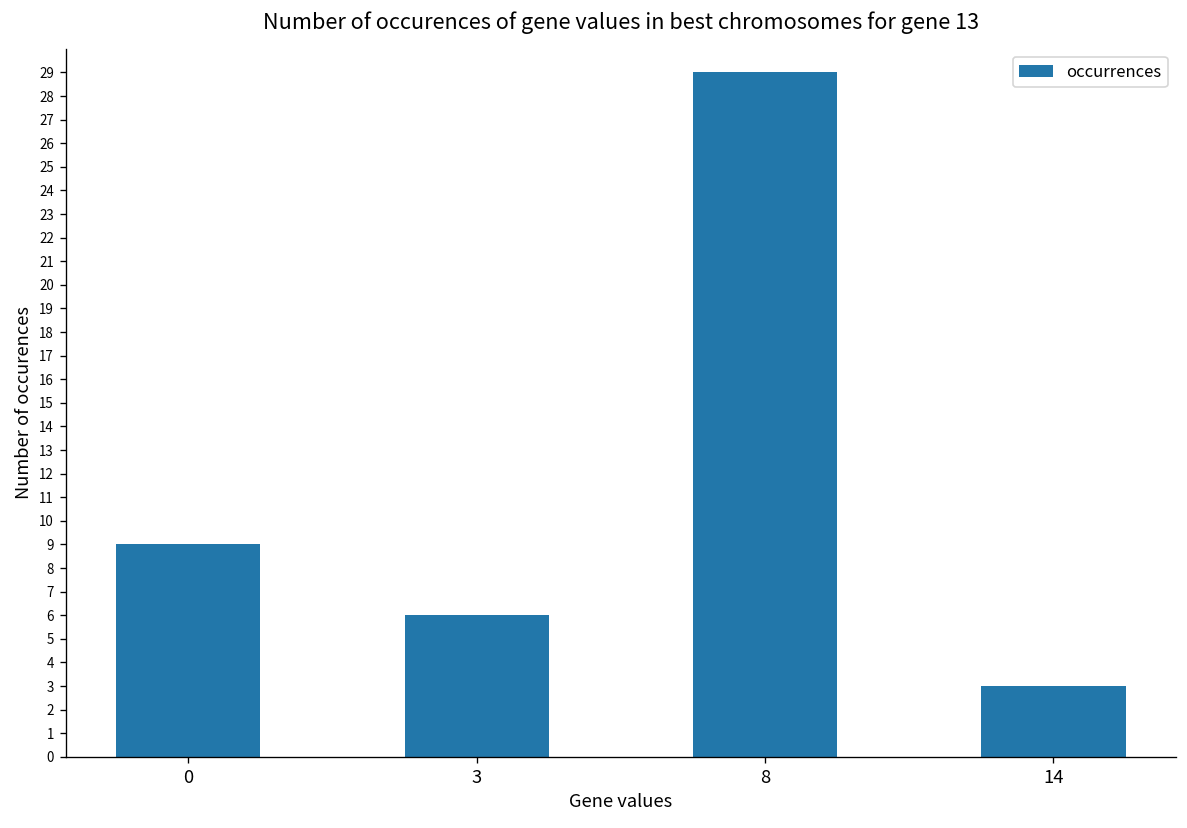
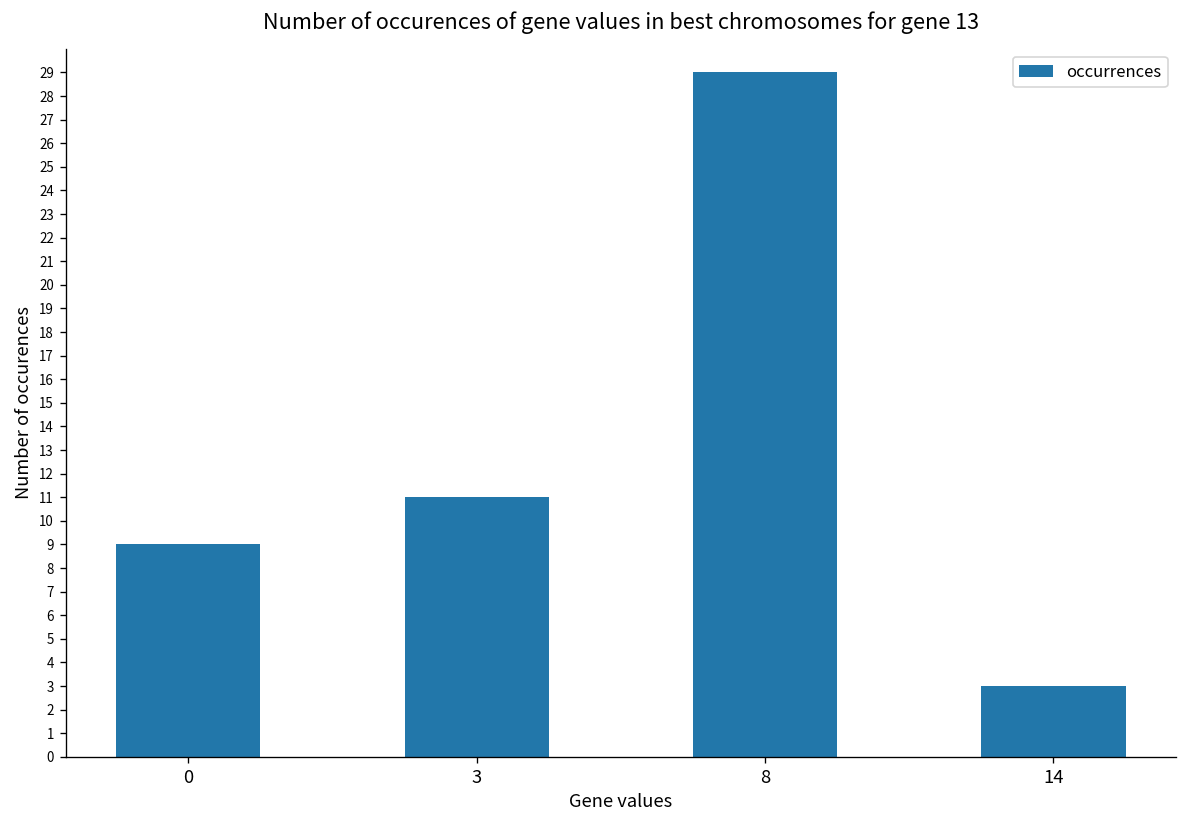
  {
    "0": 9,
-   "3": 6,
+   "3": 11,
    "8": 29,
    "14": 3
  }
